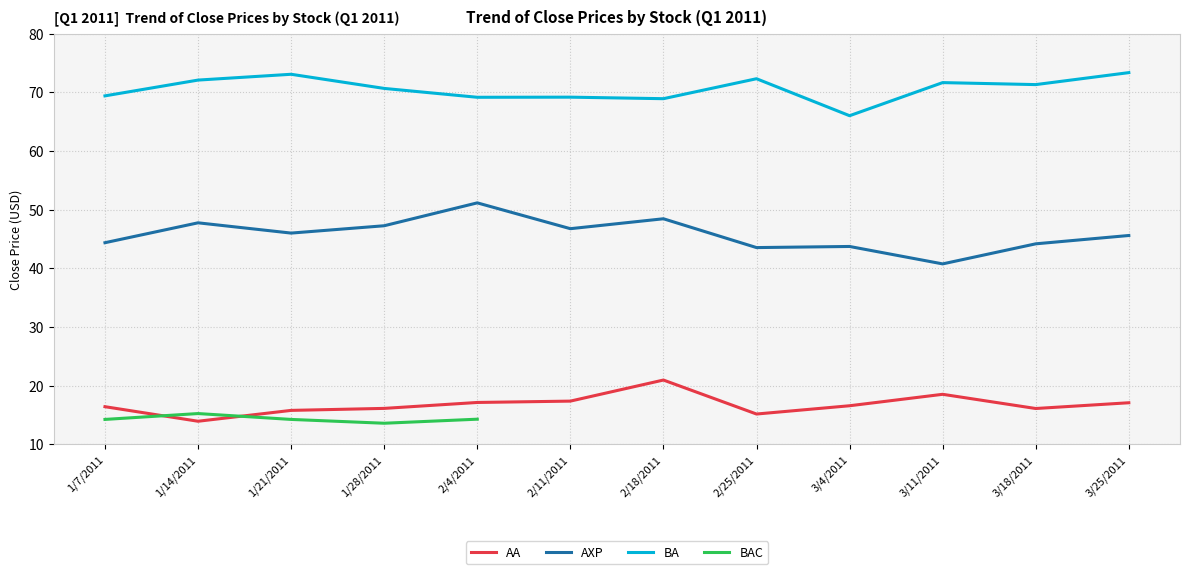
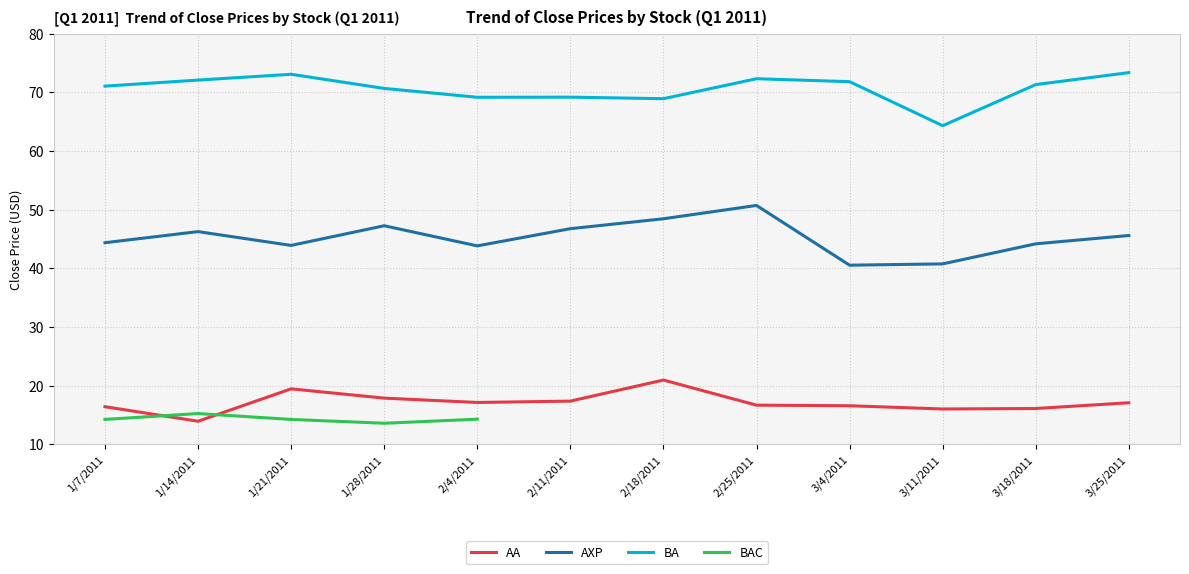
  {
    "AA": {
      "1/7/2011": 16,
      "1/14/2011": 14,
-     "1/21/2011": 16,
-     "1/28/2011": 16,
+     "1/21/2011": 19,
+     "1/28/2011": 18,
      "2/4/2011": 17,
      "2/11/2011": 17,
      "2/18/2011": 21,
-     "2/25/2011": 15,
+     "2/25/2011": 17,
      "3/4/2011": 17,
-     "3/11/2011": 19,
+     "3/11/2011": 16,
      "3/18/2011": 16,
      "3/25/2011": 17
    },
    "AXP": {
      "1/7/2011": 44,
-     "1/14/2011": 48,
-     "1/21/2011": 46,
+     "1/14/2011": 46,
+     "1/21/2011": 44,
      "1/28/2011": 47,
-     "2/4/2011": 51,
+     "2/4/2011": 44,
      "2/11/2011": 47,
      "2/18/2011": 48,
-     "2/25/2011": 44,
-     "3/4/2011": 44,
+     "2/25/2011": 51,
+     "3/4/2011": 41,
      "3/11/2011": 41,
      "3/18/2011": 44,
      "3/25/2011": 46
    },
    "BA": {
-     "1/7/2011": 69,
+     "1/7/2011": 71,
      "1/14/2011": 72,
      "1/21/2011": 73,
      "1/28/2011": 71,
      "2/4/2011": 69,
      "2/11/2011": 69,
      "2/18/2011": 69,
      "2/25/2011": 72,
-     "3/4/2011": 66,
-     "3/11/2011": 72,
+     "3/4/2011": 72,
+     "3/11/2011": 64,
      "3/18/2011": 71,
      "3/25/2011": 73
    },
    "BAC": {
      "1/7/2011": 14,
      "1/14/2011": 15,
      "1/21/2011": 14,
      "1/28/2011": 14,
      "2/4/2011": 14
    }
  }
